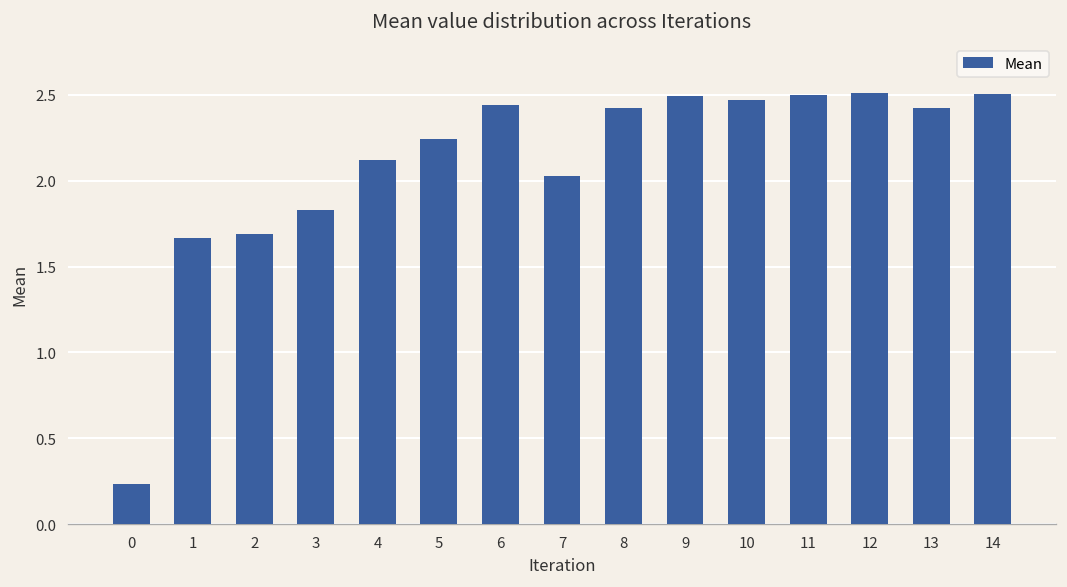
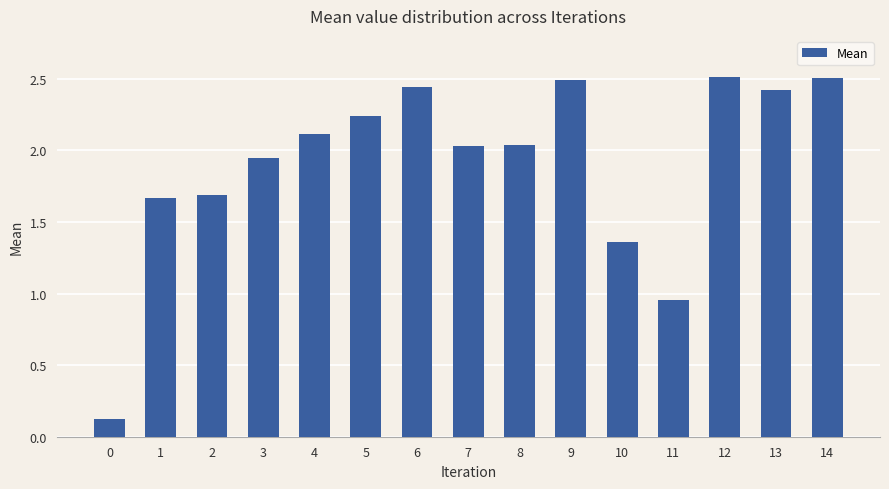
  {
-   "0": 0.23,
+   "0": 0.12,
    "1": 1.67,
    "2": 1.69,
-   "3": 1.83,
+   "3": 1.95,
    "4": 2.12,
    "5": 2.24,
    "6": 2.44,
    "7": 2.03,
-   "8": 2.43,
+   "8": 2.04,
    "9": 2.49,
-   "10": 2.47,
-   "11": 2.50,
+   "10": 1.36,
+   "11": 0.96,
    "12": 2.51,
    "13": 2.42,
    "14": 2.50
  }
